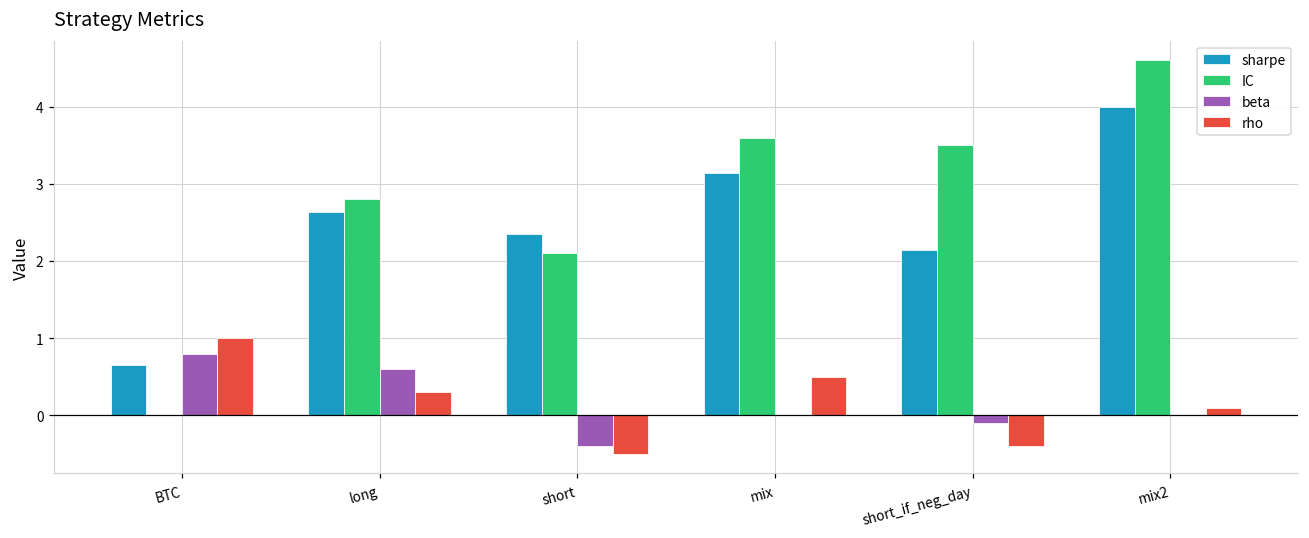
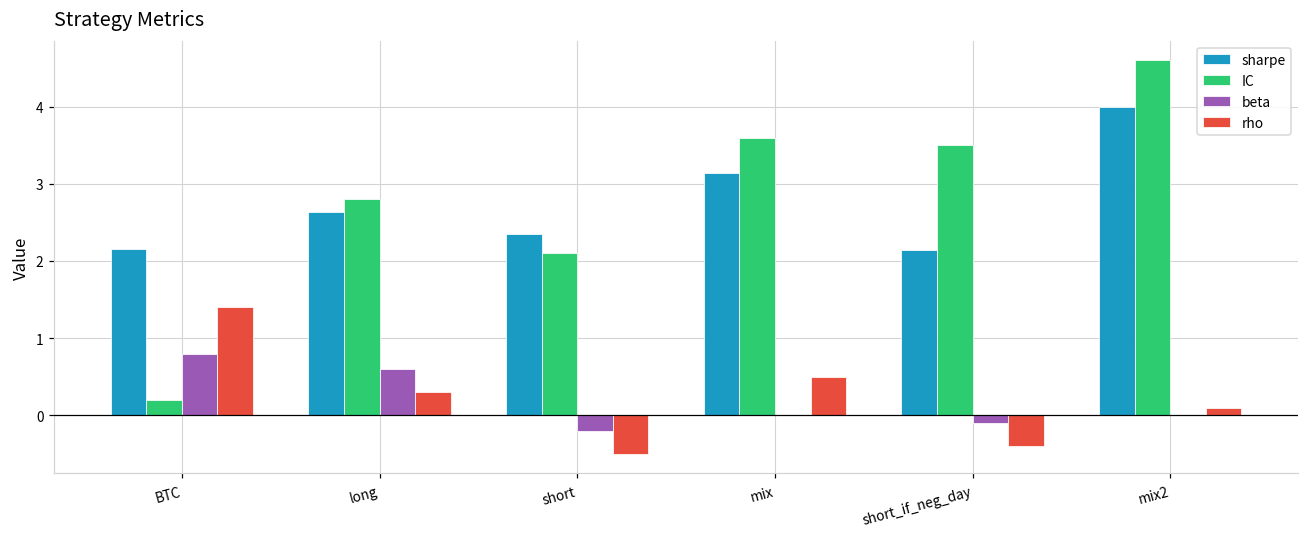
  {
    "sharpe": {
-     "BTC": 0.7,
+     "BTC": 2.2,
      "long": 2.6,
      "short": 2.4,
      "mix": 3.1,
      "short_if_neg_day": 2.1,
      "mix2": 4.0
    },
    "IC": {
-     "BTC": 0.0,
+     "BTC": 0.2,
      "long": 2.8,
      "short": 2.1,
      "mix": 3.6,
      "short_if_neg_day": 3.5,
      "mix2": 4.6
    },
    "beta": {
      "BTC": 0.8,
      "long": 0.6,
-     "short": -0.4,
+     "short": -0.2,
      "mix": 0.0,
      "short_if_neg_day": -0.1,
      "mix2": 0.0
    },
    "rho": {
-     "BTC": 1.0,
+     "BTC": 1.4,
      "long": 0.3,
      "short": -0.5,
      "mix": 0.5,
      "short_if_neg_day": -0.4,
      "mix2": 0.1
    }
  }
